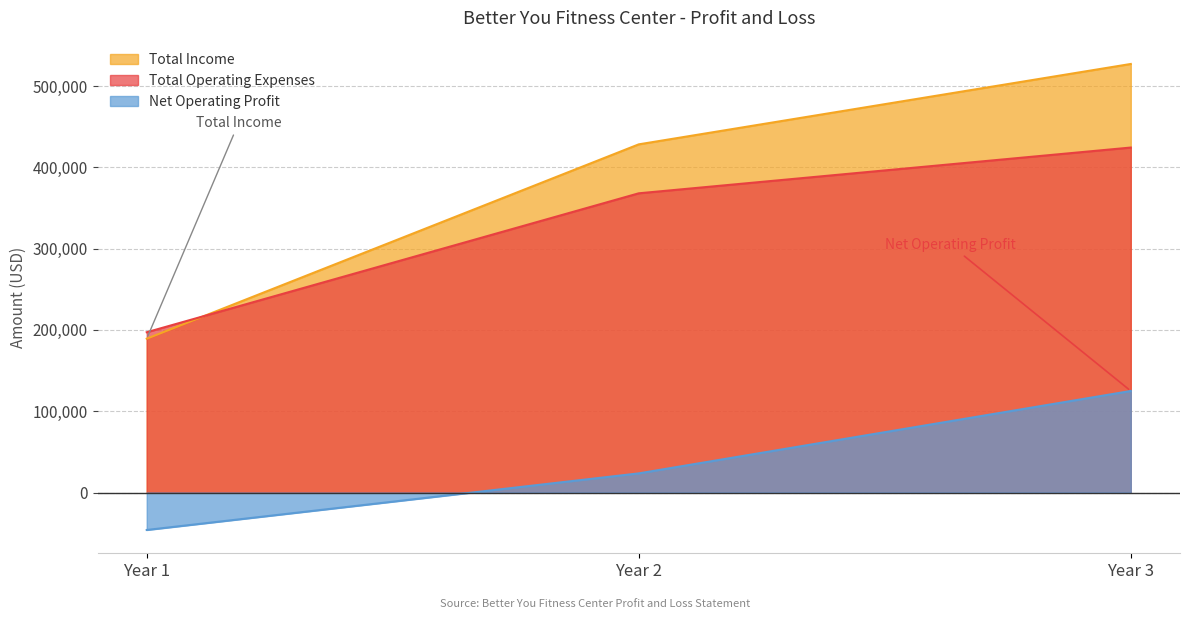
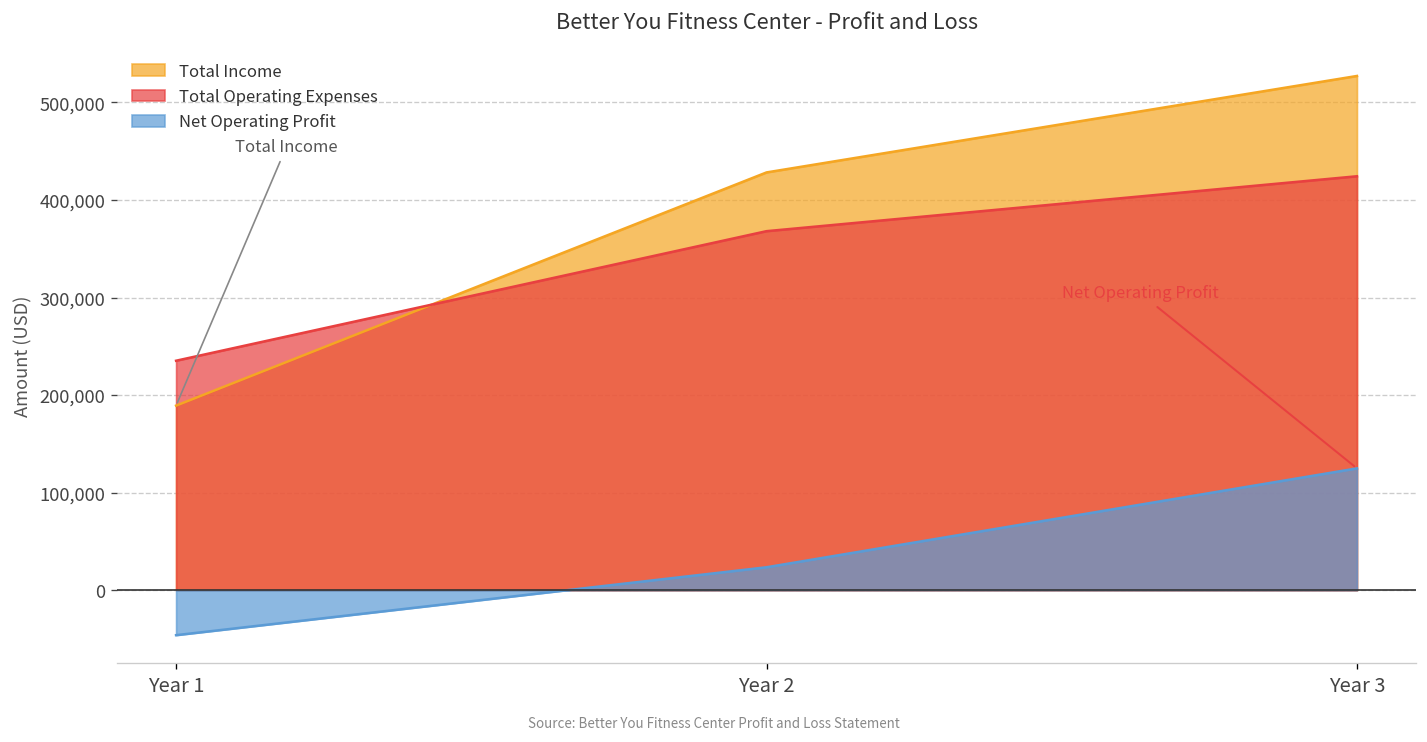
  {
    "Total Income": {
      "Year 1": "190,000",
      "Year 2": "430,000",
      "Year 3": "530,000"
    },
    "Total Operating Expenses": {
-     "Year 1": "200,000",
+     "Year 1": "240,000",
      "Year 2": "370,000",
      "Year 3": "420,000"
    }
  }
